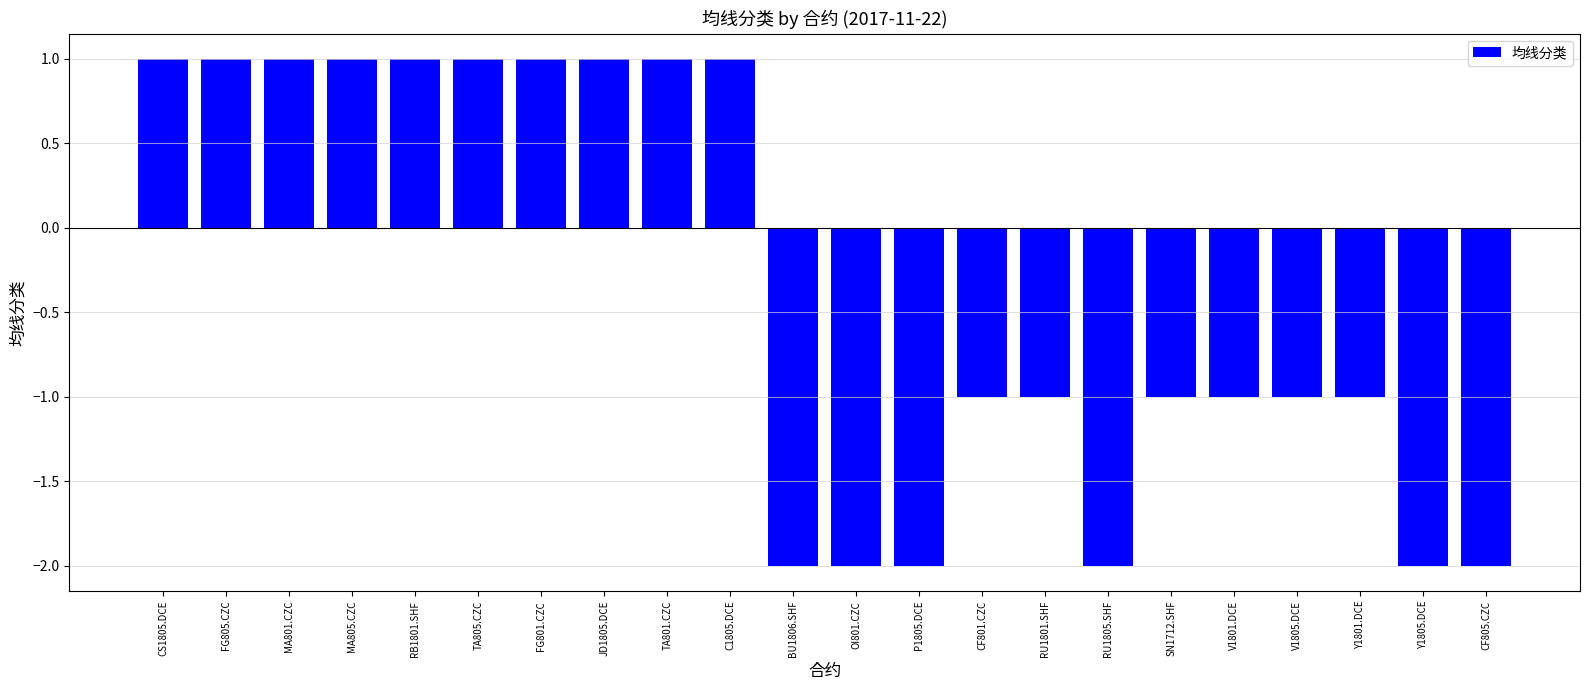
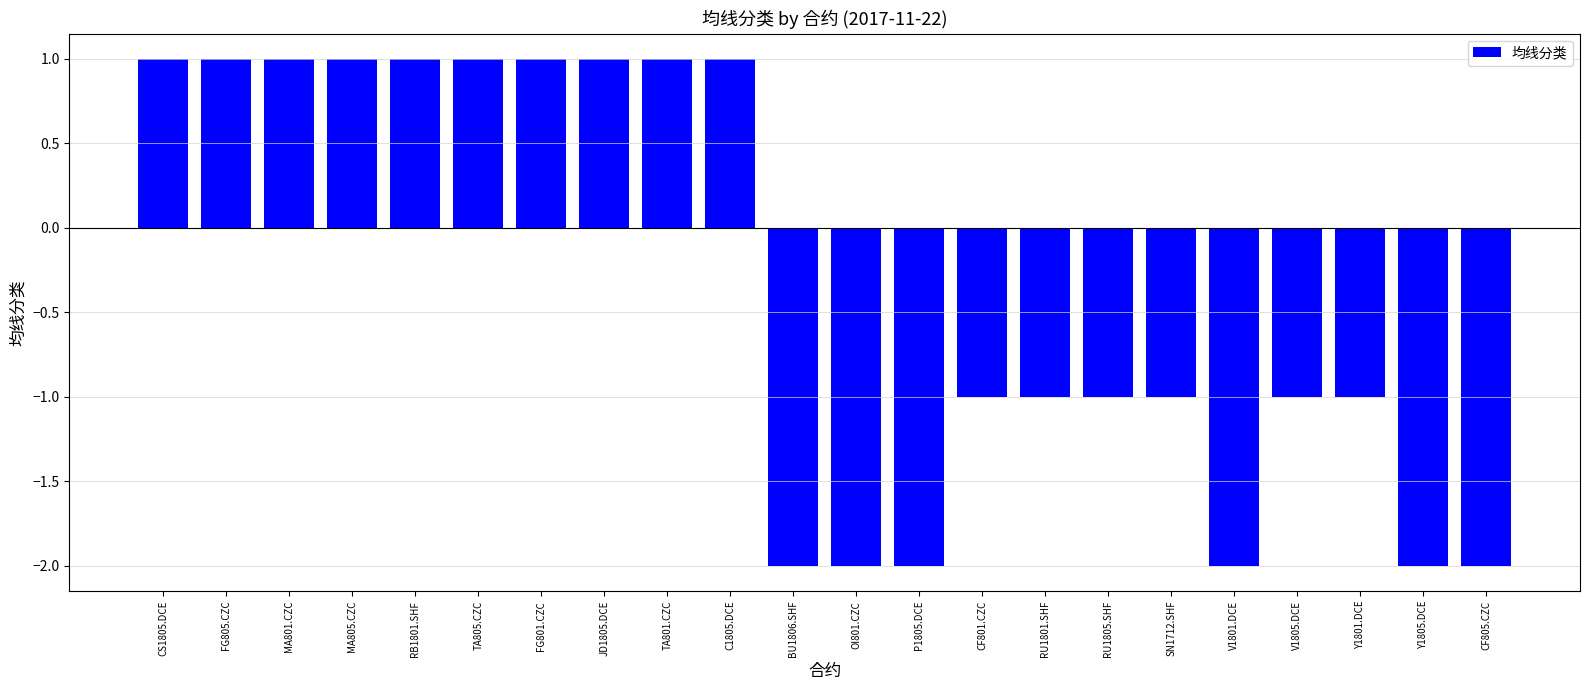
  {
    "CS1805.DCE": 1,
    "FG805.CZC": 1,
    "MA801.CZC": 1,
    "MA805.CZC": 1,
    "RB1801.SHF": 1,
    "TA805.CZC": 1,
    "FG801.CZC": 1,
    "JD1805.DCE": 1,
    "TA801.CZC": 1,
    "C1805.DCE": 1,
    "BU1806.SHF": -2,
    "OI801.CZC": -2,
    "P1805.DCE": -2,
    "CF801.CZC": -1,
    "RU1801.SHF": -1,
-   "RU1805.SHF": -2,
+   "RU1805.SHF": -1,
    "SN1712.SHF": -1,
-   "V1801.DCE": -1,
+   "V1801.DCE": -2,
    "V1805.DCE": -1,
    "Y1801.DCE": -1,
    "Y1805.DCE": -2,
    "CF805.CZC": -2
  }
